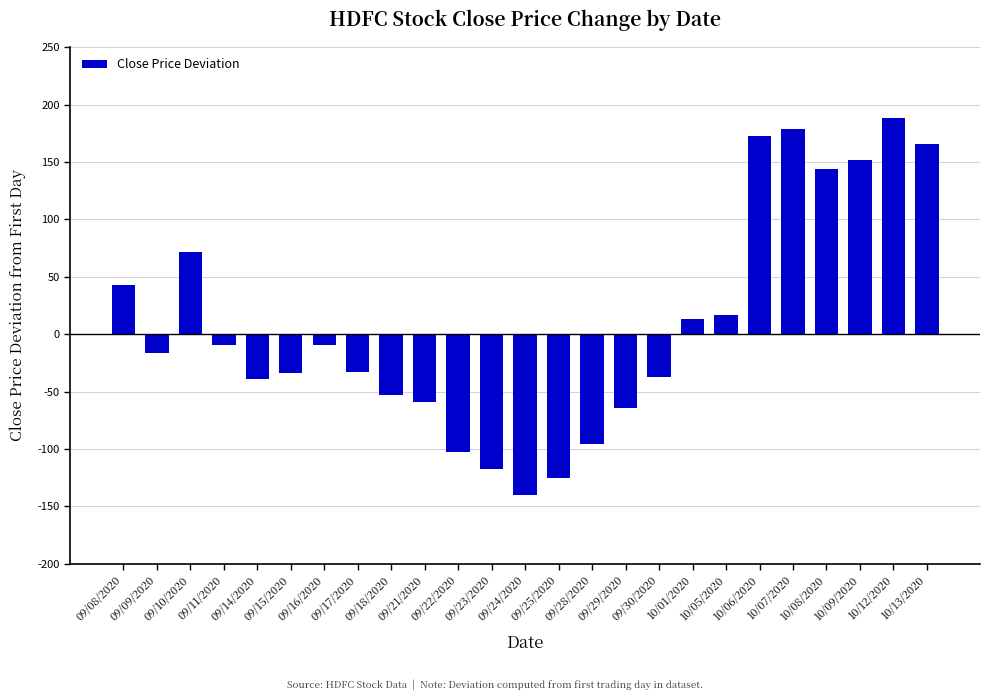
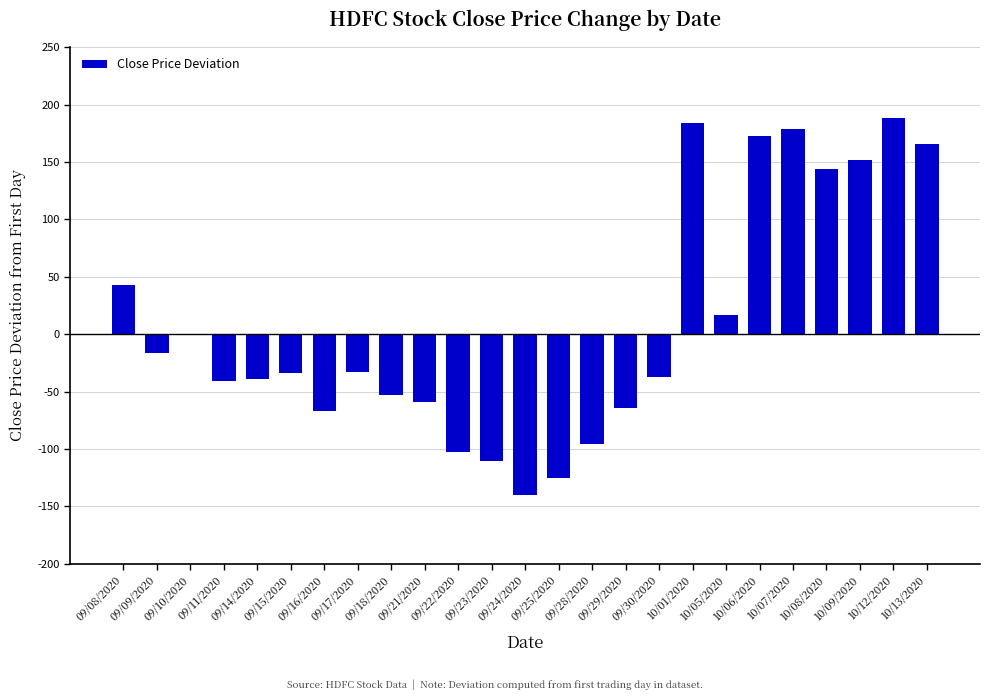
  {
    "09/08/2020": 43,
    "09/09/2020": -17,
-   "09/10/2020": 72,
-   "09/11/2020": -9,
+   "09/10/2020": 0,
+   "09/11/2020": -40,
    "09/14/2020": -39,
    "09/15/2020": -34,
-   "09/16/2020": -9,
+   "09/16/2020": -67,
    "09/17/2020": -33,
    "09/18/2020": -53,
    "09/21/2020": -59,
    "09/22/2020": -102,
-   "09/23/2020": -117,
+   "09/23/2020": -110,
    "09/24/2020": -140,
    "09/25/2020": -125,
    "09/28/2020": -96,
    "09/29/2020": -64,
    "09/30/2020": -37,
-   "10/01/2020": 13,
+   "10/01/2020": 184,
    "10/05/2020": 17,
    "10/06/2020": 173,
    "10/07/2020": 178,
    "10/08/2020": 144,
    "10/09/2020": 152,
    "10/12/2020": 188,
    "10/13/2020": 166
  }
